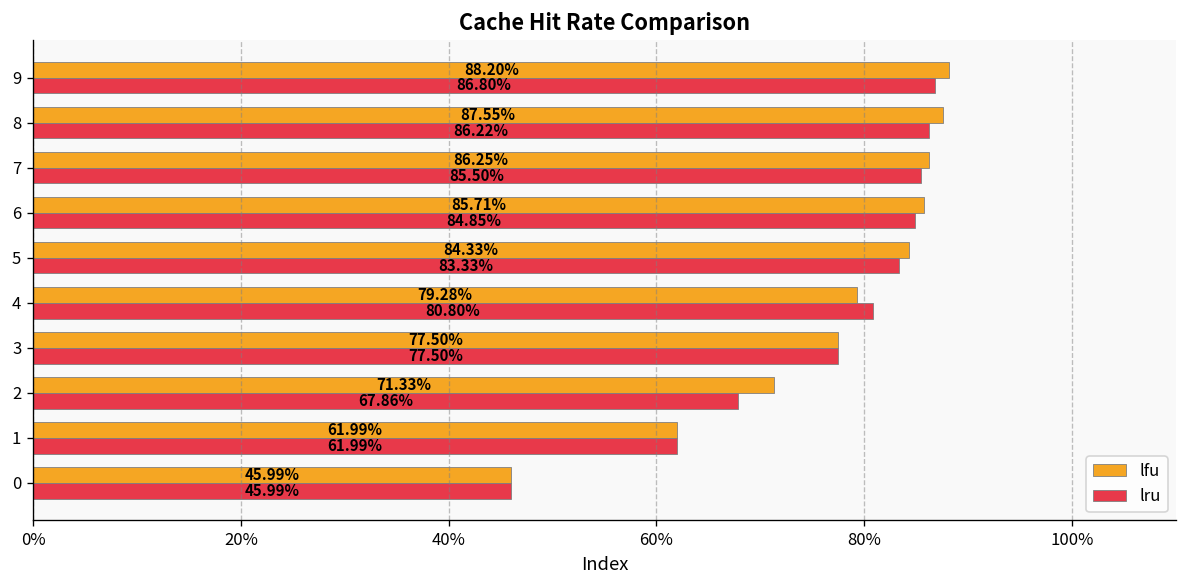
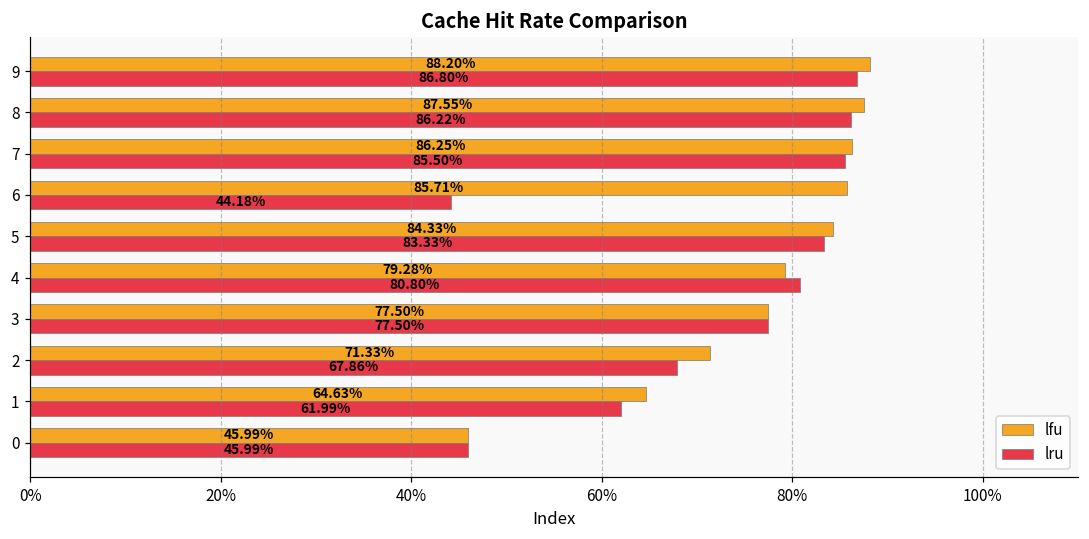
  {
    "lfu": {
      "9": "88.20%",
      "8": "87.55%",
      "7": "86.25%",
      "6": "85.71%",
      "5": "84.33%",
      "4": "79.28%",
      "3": "77.50%",
      "2": "71.33%",
-     "1": "61.99%",
+     "1": "64.63%",
      "0": "45.99%"
    },
    "lru": {
      "9": "86.80%",
      "8": "86.22%",
      "7": "85.50%",
-     "6": "84.85%",
+     "6": "44.18%",
      "5": "83.33%",
      "4": "80.80%",
      "3": "77.50%",
      "2": "67.86%",
      "1": "61.99%",
      "0": "45.99%"
    }
  }
